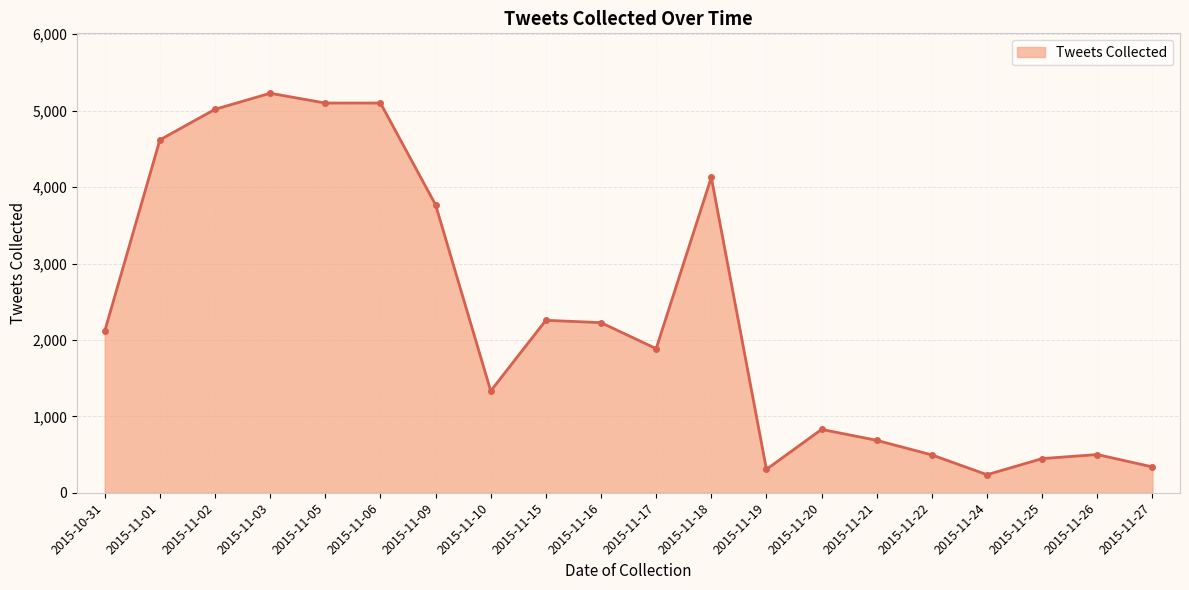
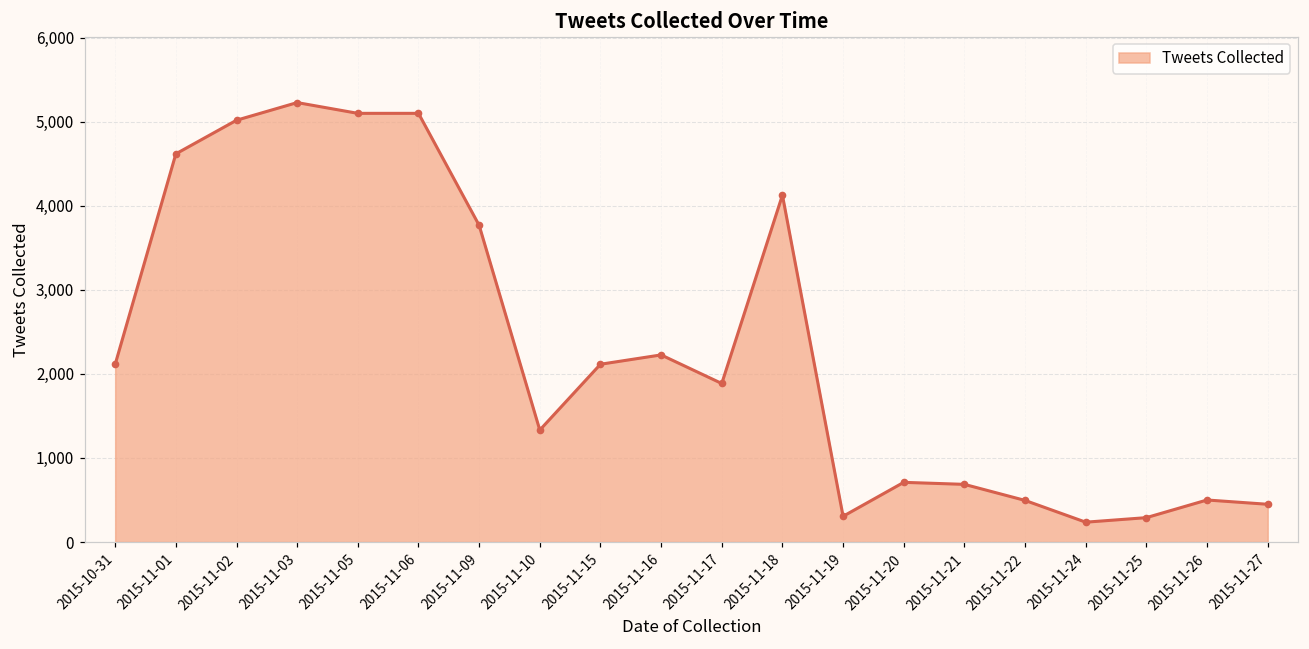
  {
    "2015-10-31": "2,100",
    "2015-11-01": "4,600",
    "2015-11-02": "5,000",
    "2015-11-03": "5,200",
    "2015-11-05": "5,100",
    "2015-11-06": "5,100",
    "2015-11-09": "3,800",
    "2015-11-10": "1,300",
-   "2015-11-15": "2,300",
+   "2015-11-15": "2,100",
    "2015-11-16": "2,200",
    "2015-11-17": "1,900",
    "2015-11-18": "4,100",
    "2015-11-19": "300",
-   "2015-11-20": "800",
+   "2015-11-20": "700",
    "2015-11-21": "700",
    "2015-11-22": "500",
    "2015-11-24": "200",
-   "2015-11-25": "400",
+   "2015-11-25": "300",
    "2015-11-26": "500",
-   "2015-11-27": "300"
+   "2015-11-27": "400"
  }
